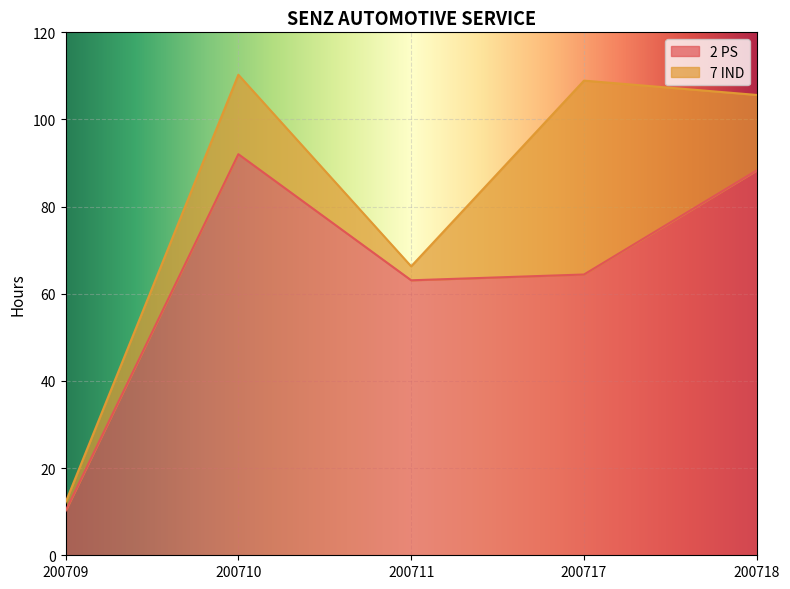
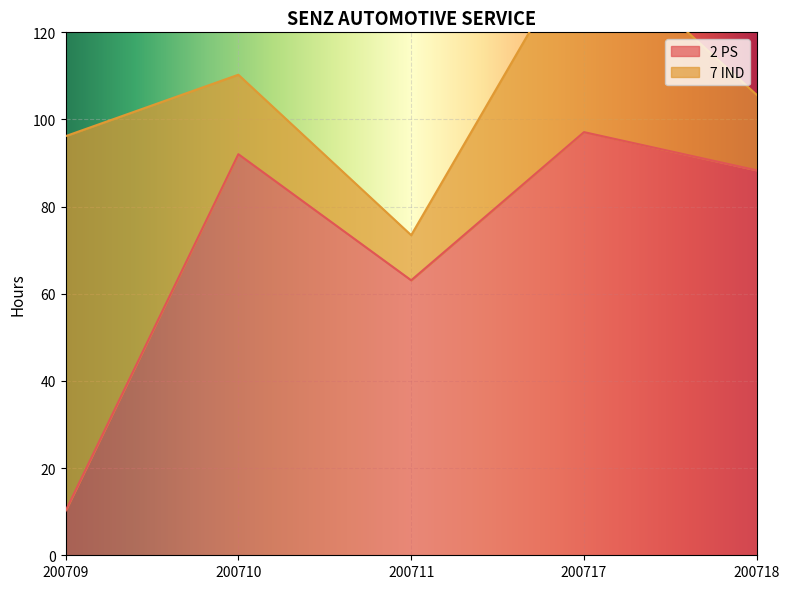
  {
    "2 PS": {
      "200709": 10,
      "200710": 92,
      "200711": 63,
-     "200717": 64,
+     "200717": 97,
      "200718": 88
    },
    "7 IND": {
-     "200709": 2,
+     "200709": 86,
      "200710": 18,
-     "200711": 3,
+     "200711": 10,
      "200718": 17
    }
  }
